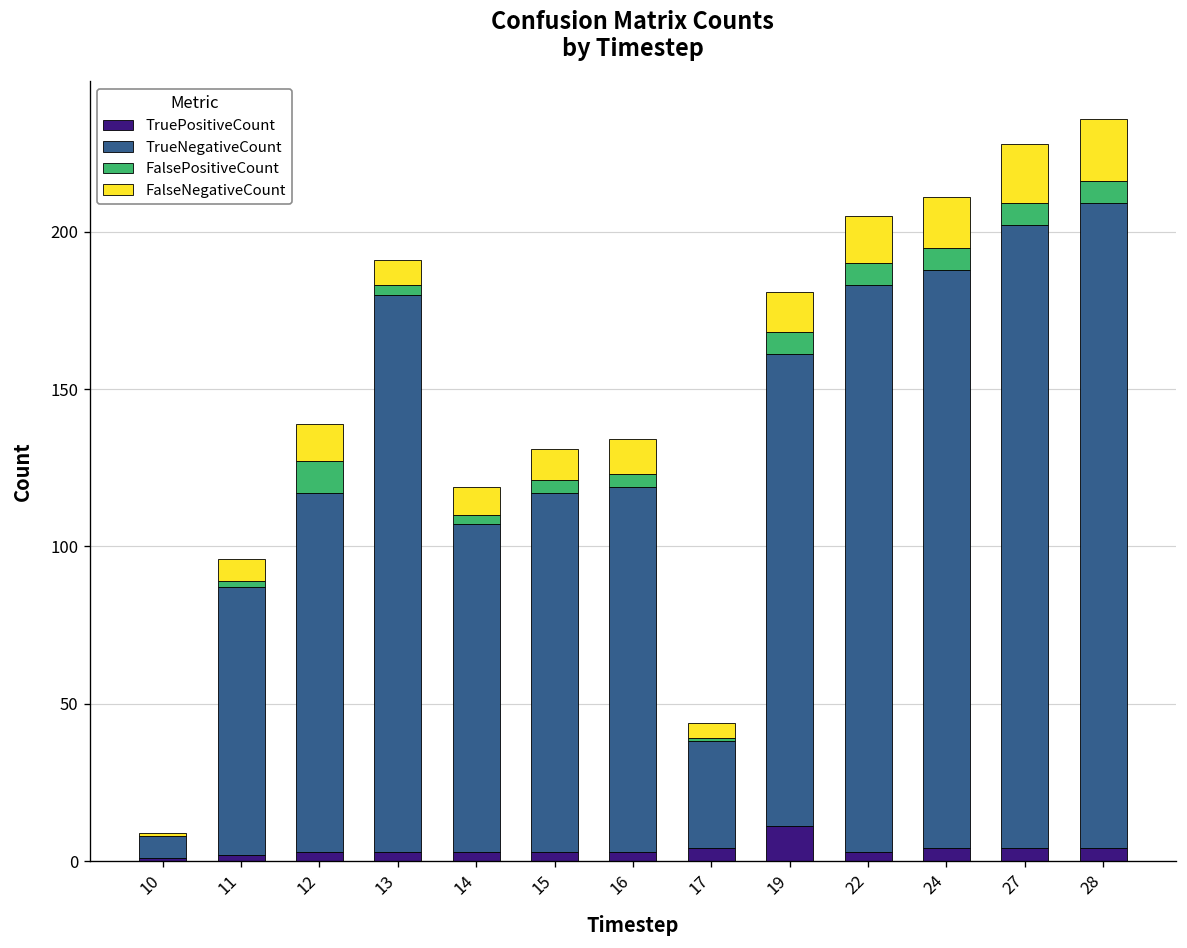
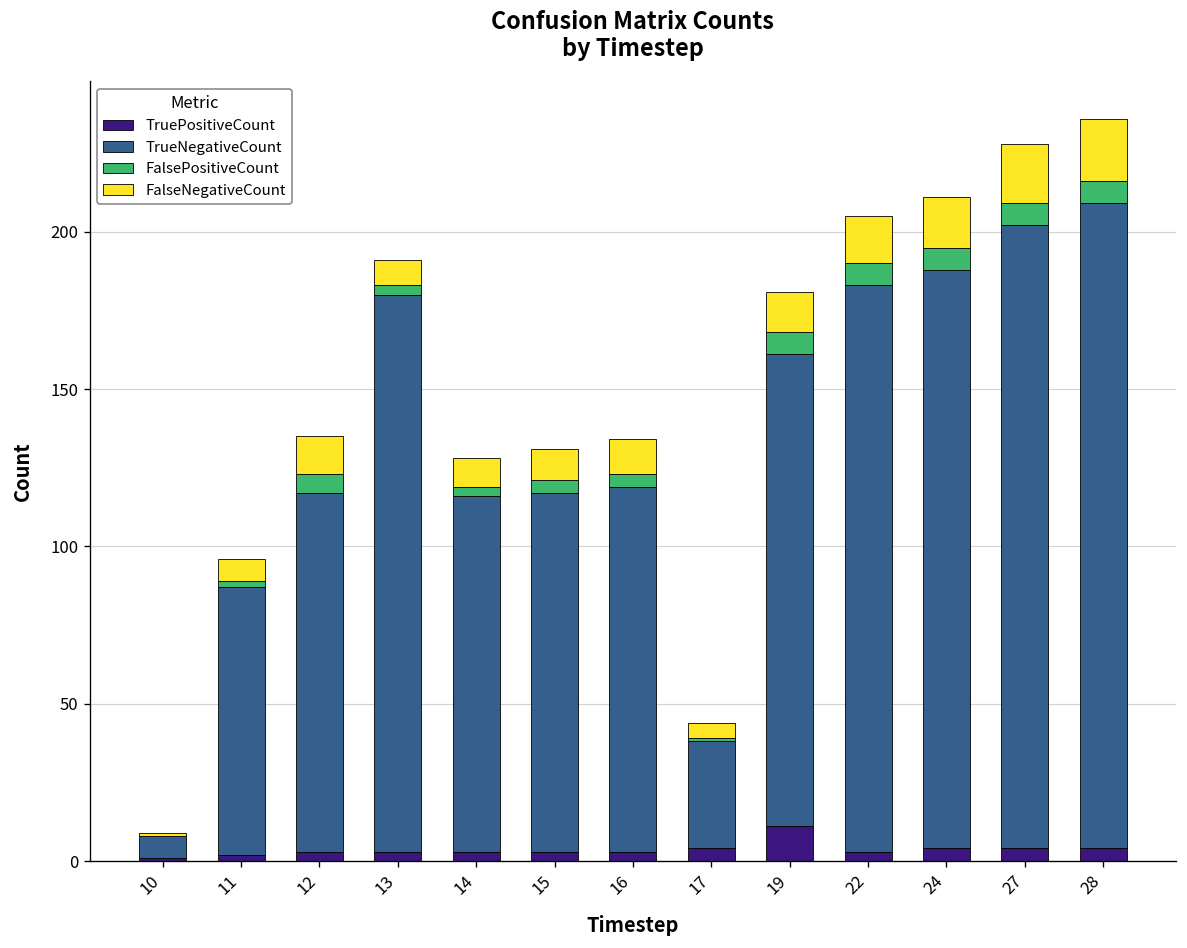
  {
    "TruePositiveCount": {
      "10": 1,
      "11": 2,
      "12": 3,
      "13": 3,
      "14": 3,
      "15": 3,
      "16": 3,
      "17": 4,
      "19": 11,
      "22": 3,
      "24": 4,
      "27": 4,
      "28": 4
    },
    "TrueNegativeCount": {
      "10": 7,
      "11": 85,
      "12": 114,
      "13": 177,
-     "14": 104,
+     "14": 113,
      "15": 114,
      "16": 116,
      "17": 34,
      "19": 150,
      "22": 180,
      "24": 184,
      "27": 198,
      "28": 205
    },
    "FalsePositiveCount": {
      "10": 0,
      "11": 2,
-     "12": 10,
+     "12": 6,
      "13": 3,
      "14": 3,
      "15": 4,
      "16": 4,
      "17": 1,
      "19": 7,
      "22": 7,
      "24": 7,
      "27": 7,
      "28": 7
    },
    "FalseNegativeCount": {
      "10": 1,
      "11": 7,
      "12": 12,
      "13": 8,
      "14": 9,
      "15": 10,
      "16": 11,
      "17": 5,
      "19": 13,
      "22": 15,
      "24": 16,
      "27": 19,
      "28": 20
    }
  }
